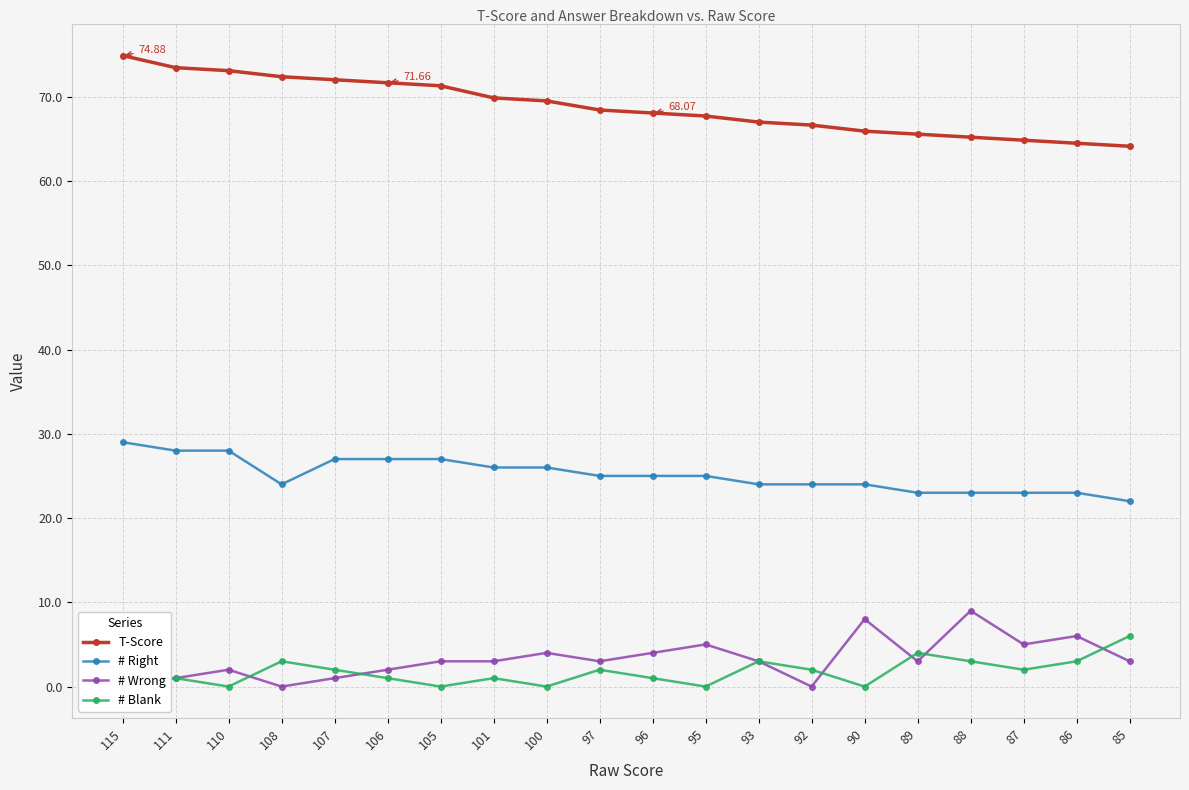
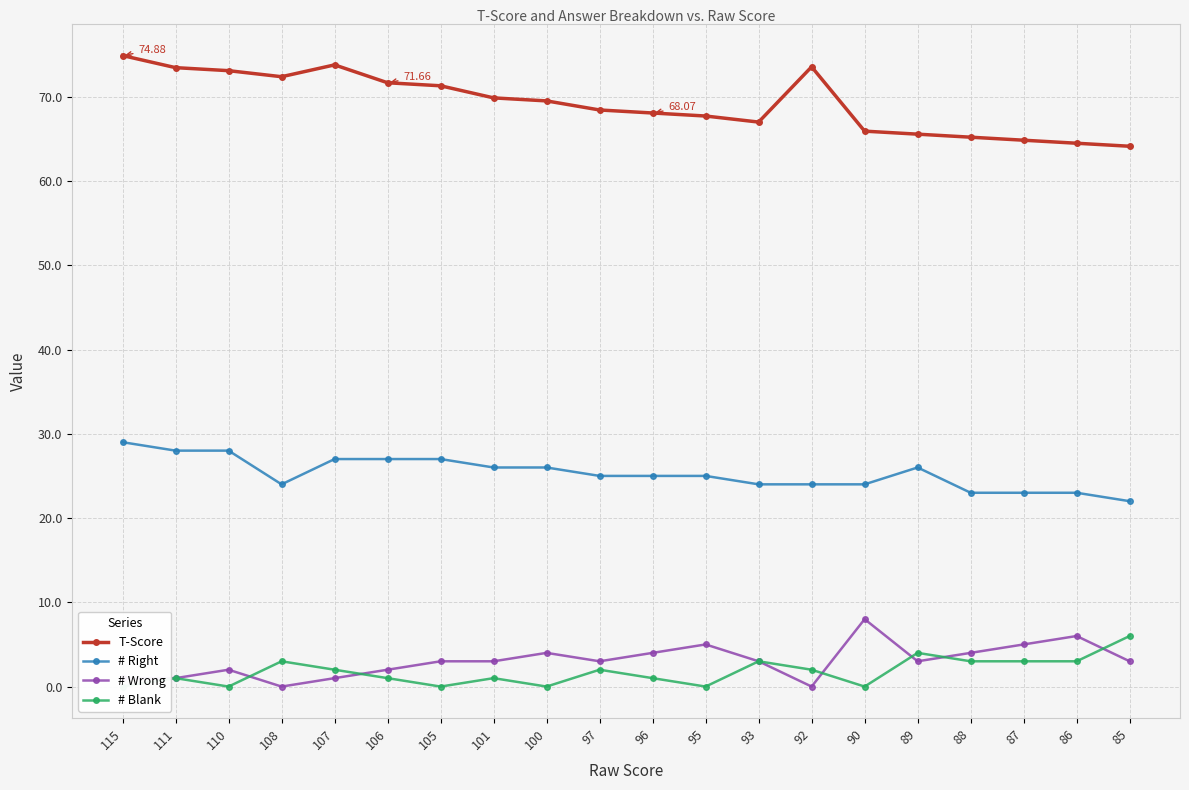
  {
    "T-Score": {
      "111": 73,
      "110": 73,
      "108": 72,
-     "107": 72,
+     "107": 74,
      "105": 71,
      "101": 70,
      "100": 70,
      "97": 68,
      "95": 68,
      "93": 67,
-     "92": 67,
+     "92": 74,
      "90": 66,
      "89": 66,
      "88": 65,
      "87": 65,
      "86": 64,
      "85": 64
    },
    "# Right": {
      "115": 29,
      "111": 28,
      "110": 28,
      "108": 24,
      "107": 27,
      "106": 27,
      "105": 27,
      "101": 26,
      "100": 26,
      "97": 25,
      "96": 25,
      "95": 25,
      "93": 24,
      "92": 24,
      "90": 24,
-     "89": 23,
+     "89": 26,
      "88": 23,
      "87": 23,
      "86": 23,
      "85": 22
    },
    "# Wrong": {
      "110": 2,
      "108": 0,
      "107": 1,
      "106": 2,
      "105": 3,
      "101": 3,
      "100": 4,
      "97": 3,
      "96": 4,
      "95": 5,
      "92": 0,
      "90": 8,
      "89": 3,
-     "88": 9,
+     "88": 4,
      "87": 5,
      "86": 6,
      "85": 3
    },
    "# Blank": {
      "110": 0,
      "108": 3,
      "107": 2,
      "106": 1,
      "105": 0,
      "101": 1,
      "100": 0,
      "97": 2,
      "96": 1,
      "95": 0,
      "92": 2,
      "90": 0,
      "89": 4,
      "88": 3,
-     "87": 2,
+     "87": 3,
      "86": 3,
      "85": 6
    }
  }
